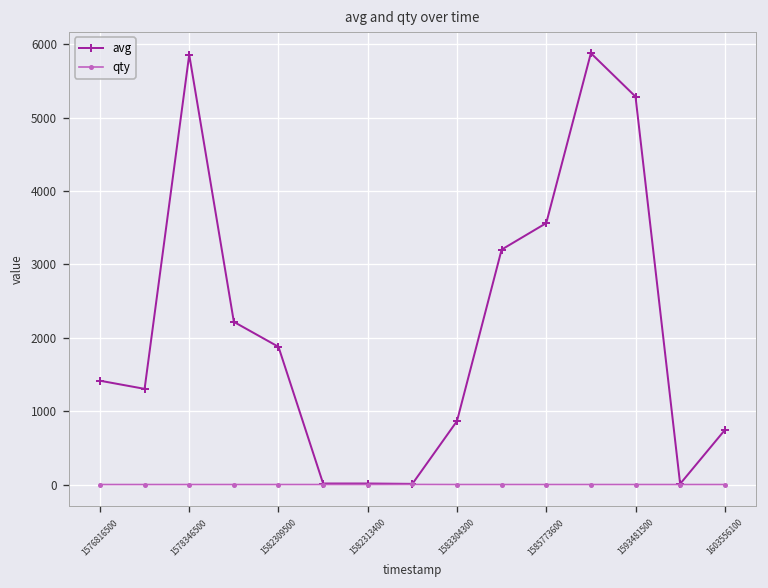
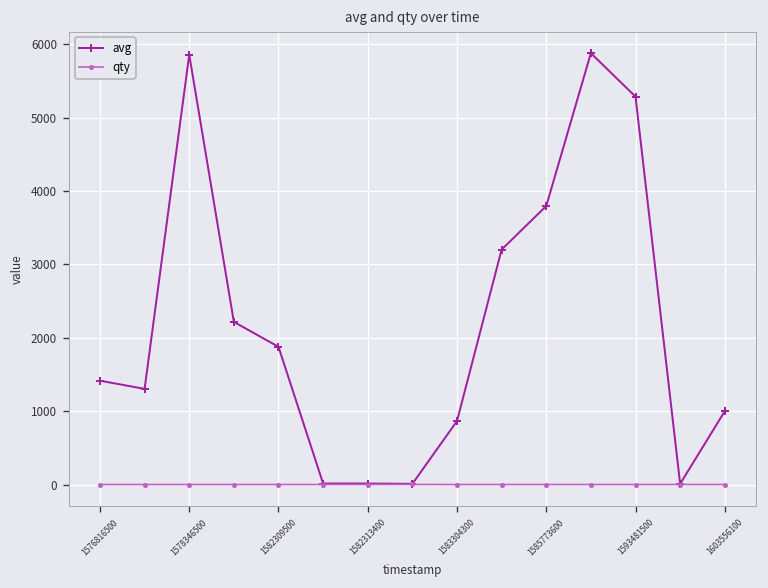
  {
    "avg": {
      "1576816500": 1400,
      "1578346500": 5900,
      "1582309500": 1900,
      "1583304300": 900,
-     "1585773600": 3600,
+     "1585773600": 3800,
      "1593481500": 5300,
-     "1603556100": 700
+     "1603556100": 1000
    },
    "qty": {
      "1576816500": 0,
      "1578346500": 0,
      "1582309500": 0,
      "1583304300": 0,
      "1585773600": 0,
      "1593481500": 0,
      "1603556100": 0
    }
  }
